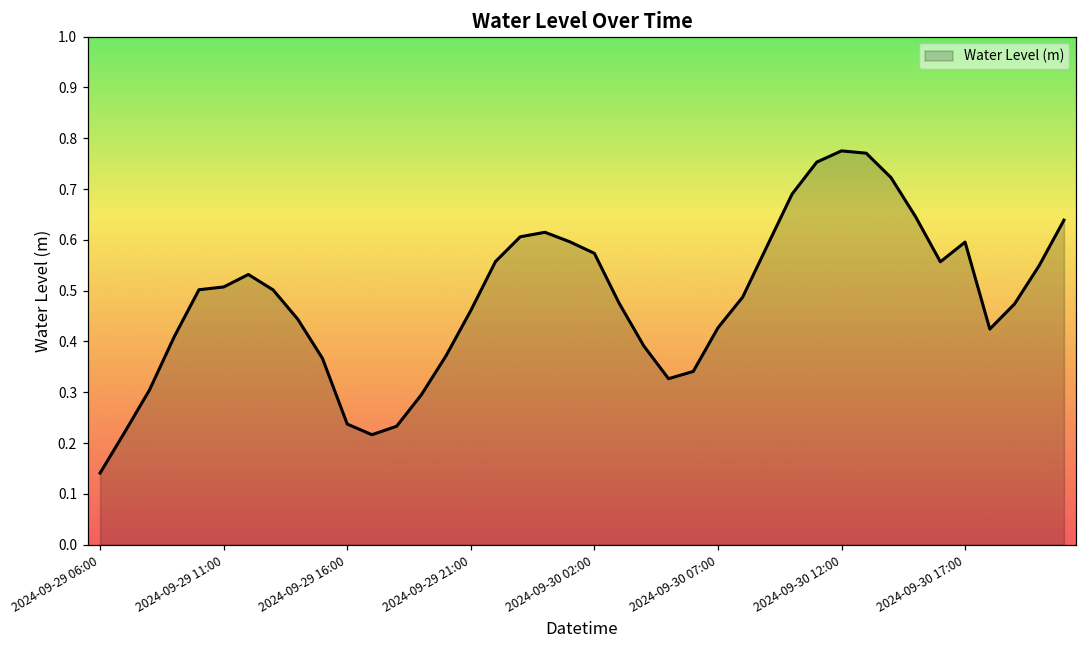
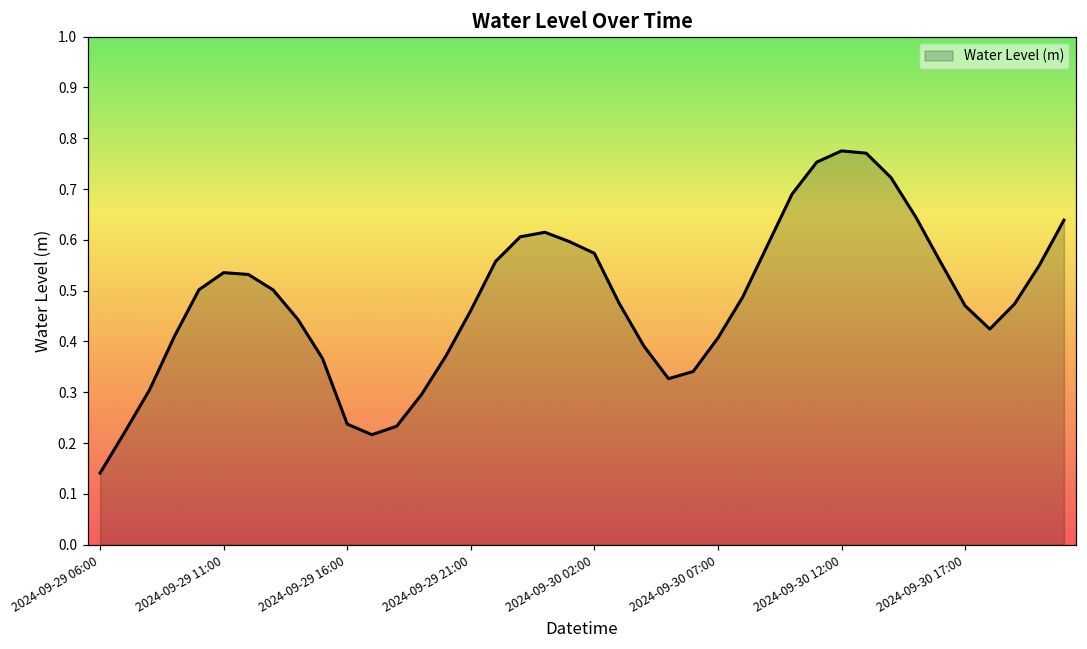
  {
    "2024-09-29 06:00": 0.14,
-   "2024-09-29 11:00": 0.51,
+   "2024-09-29 11:00": 0.54,
    "2024-09-29 16:00": 0.24,
    "2024-09-29 21:00": 0.46,
    "2024-09-30 02:00": 0.57,
-   "2024-09-30 07:00": 0.43,
+   "2024-09-30 07:00": 0.41,
    "2024-09-30 12:00": 0.78,
-   "2024-09-30 17:00": 0.60
+   "2024-09-30 17:00": 0.47
  }
